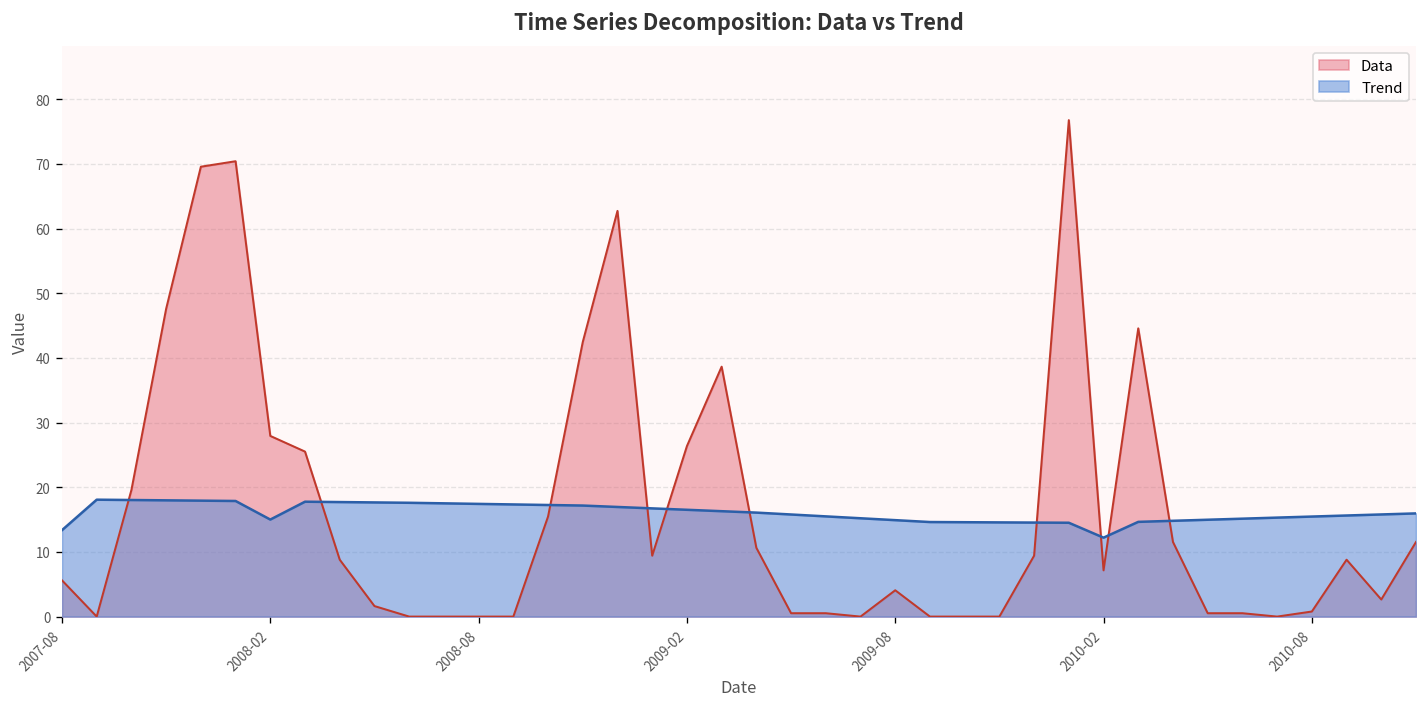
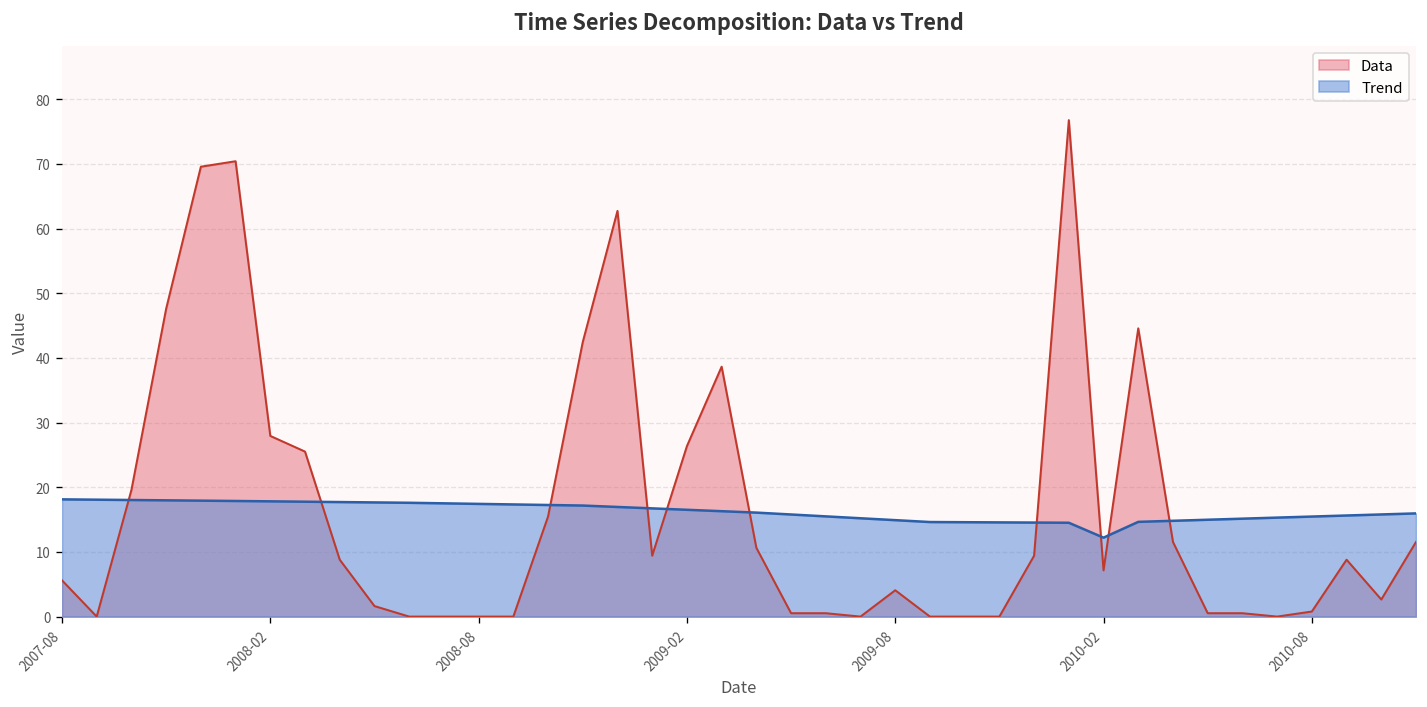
  {
    "Data": {
      "2007-08": 6,
      "2008-02": 28,
      "2008-08": 0,
      "2009-02": 26,
      "2009-08": 4,
      "2010-02": 7,
      "2010-08": 1
    },
    "Trend": {
-     "2007-08": 13,
-     "2008-02": 15,
+     "2007-08": 18,
+     "2008-02": 18,
      "2008-08": 17,
      "2009-02": 17,
      "2009-08": 15,
      "2010-02": 12,
      "2010-08": 15
    }
  }
